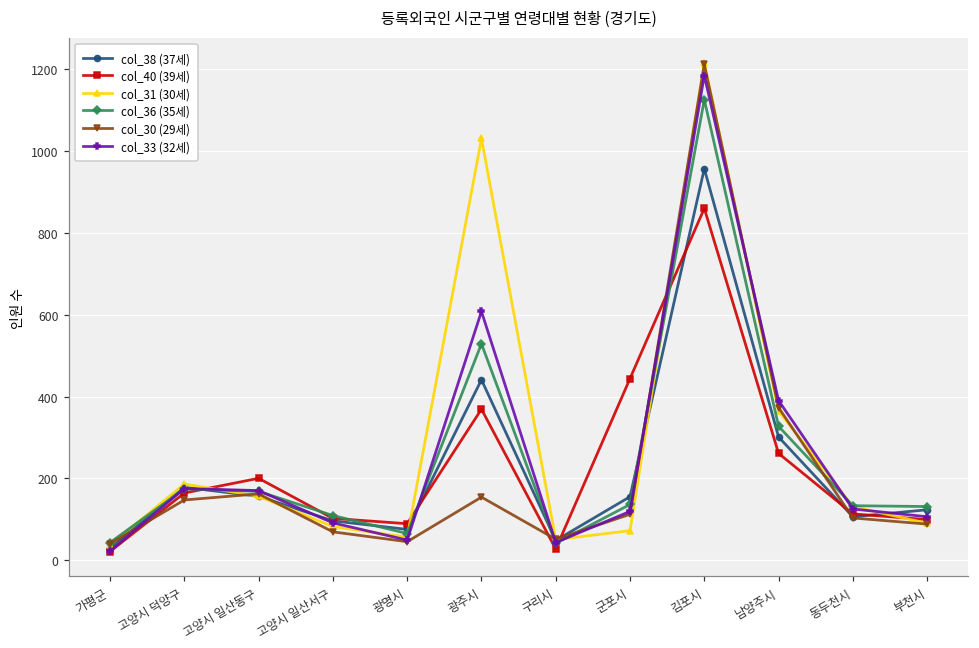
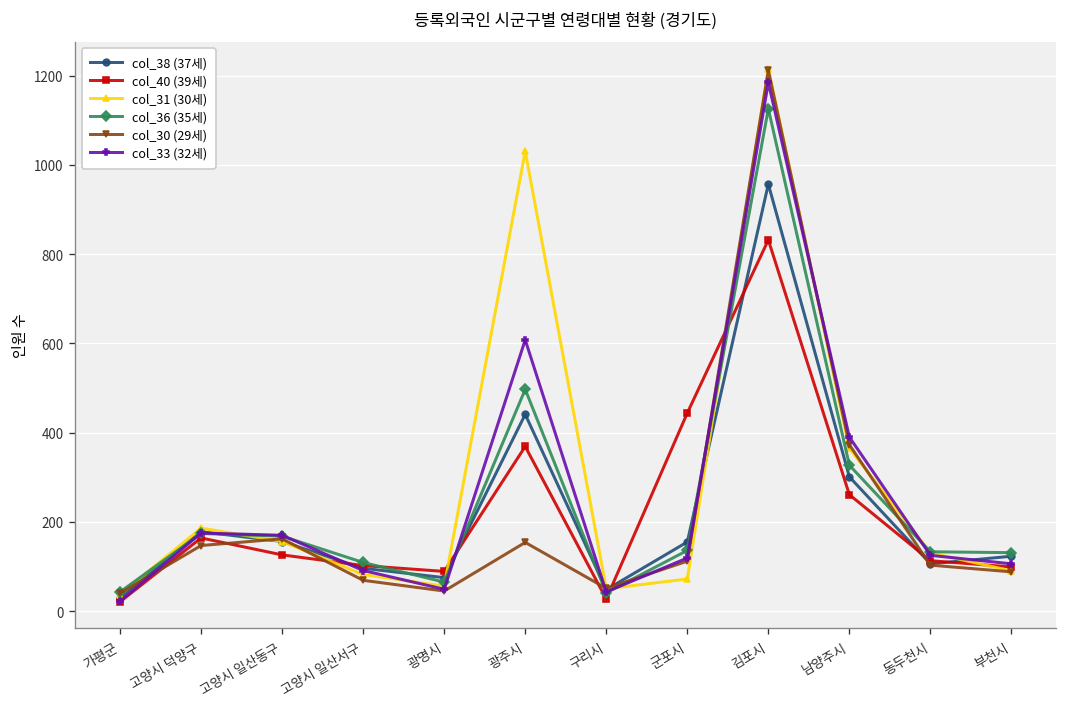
  {
    "col_38 (37세)": {
      "가평군": 30,
      "광명시": 80,
      "광주시": 440,
      "군포시": 160,
      "김포시": 960,
      "남양주시": 300,
      "부천시": 120
    },
    "col_40 (39세)": {
      "고양시 덕양구": 160,
-     "고양시 일산동구": 200,
+     "고양시 일산동구": 130,
      "광명시": 90,
      "광주시": 370,
      "구리시": 30,
      "군포시": 440,
-     "김포시": 860,
+     "김포시": 830,
      "남양주시": 260,
      "동두천시": 110,
      "부천시": 100
    },
    "col_31 (30세)": {
      "고양시 덕양구": 190,
      "고양시 일산서구": 80,
      "광명시": 60,
      "광주시": 1030,
      "군포시": 70,
      "남양주시": 370
    },
    "col_36 (35세)": {
      "고양시 일산서구": 110,
      "광명시": 70,
-     "광주시": 530,
+     "광주시": 500,
      "군포시": 140,
      "김포시": 1130,
      "남양주시": 330,
      "부천시": 130
    },
    "col_30 (29세)": {
      "고양시 덕양구": 150,
      "고양시 일산서구": 70,
      "광주시": 150,
      "군포시": 110,
      "남양주시": 370
    },
    "col_33 (32세)": {
      "광주시": 610,
      "군포시": 120,
      "김포시": 1190,
      "남양주시": 390,
      "부천시": 110
    }
  }
